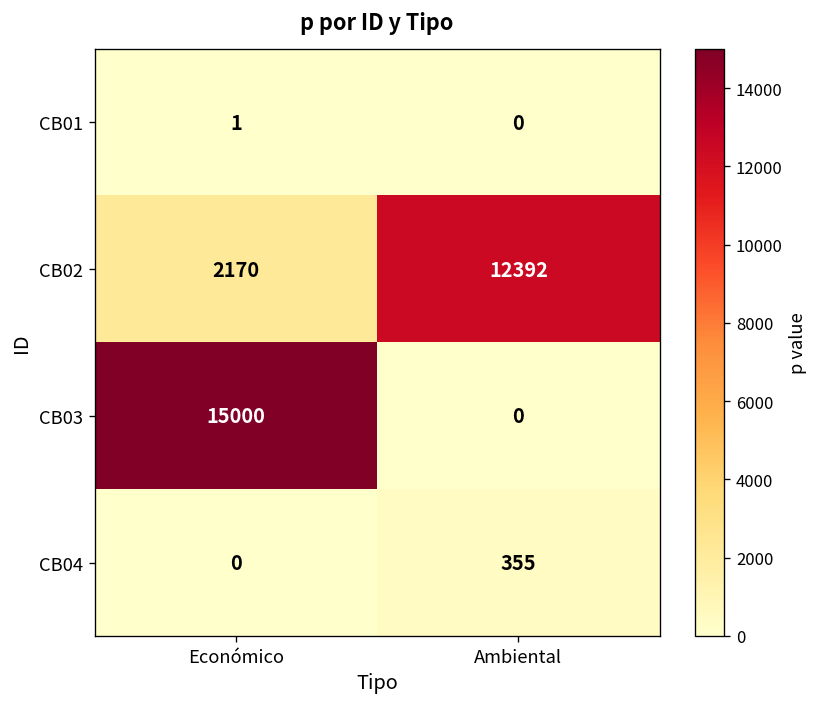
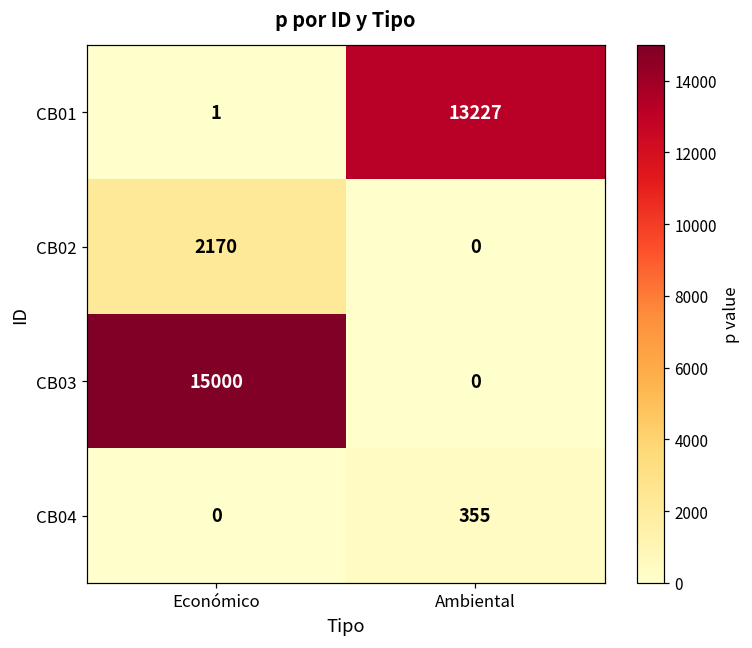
  {
    "CB01": {
      "Económico": 1,
-     "Ambiental": 0
+     "Ambiental": 13227
    },
    "CB02": {
      "Económico": 2170,
-     "Ambiental": 12392
+     "Ambiental": 0
    },
    "CB03": {
      "Económico": 15000,
      "Ambiental": 0
    },
    "CB04": {
      "Económico": 0,
      "Ambiental": 355
    }
  }
